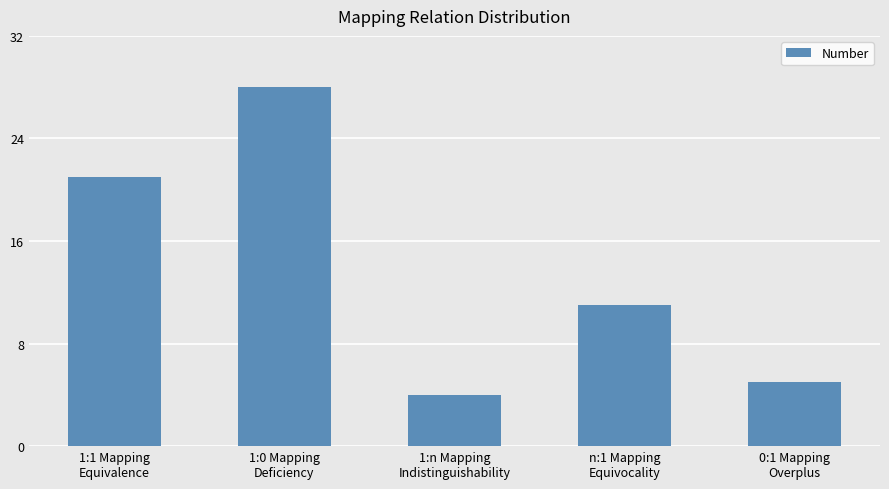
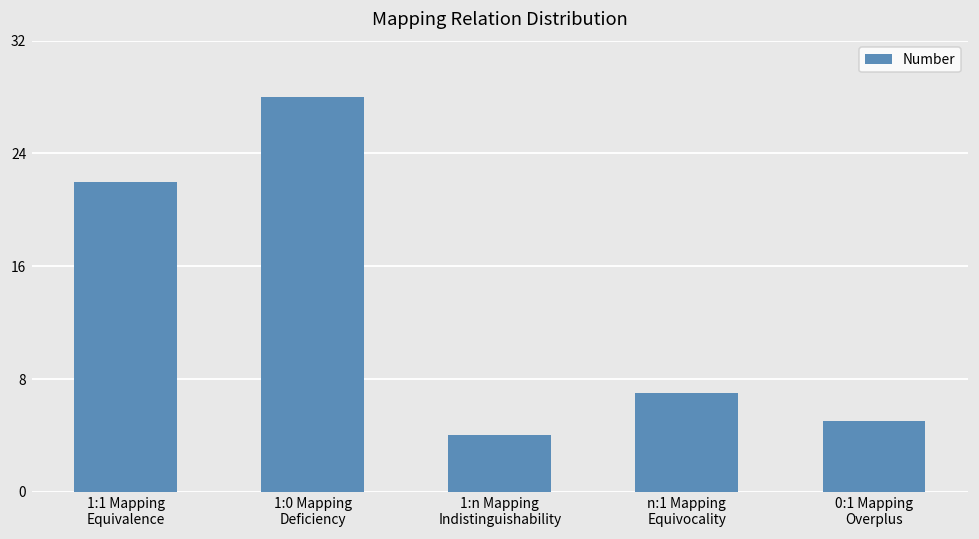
  {
-   "1:1 Mapping Equivalence": 21,
+   "1:1 Mapping Equivalence": 22,
    "1:0 Mapping Deficiency": 28,
    "1:n Mapping Indistinguishability": 4,
-   "n:1 Mapping Equivocality": 11,
+   "n:1 Mapping Equivocality": 7,
    "0:1 Mapping Overplus": 5
  }
